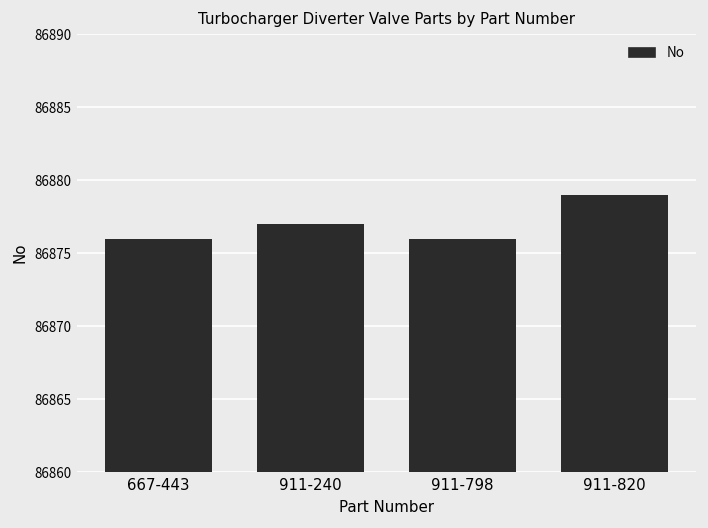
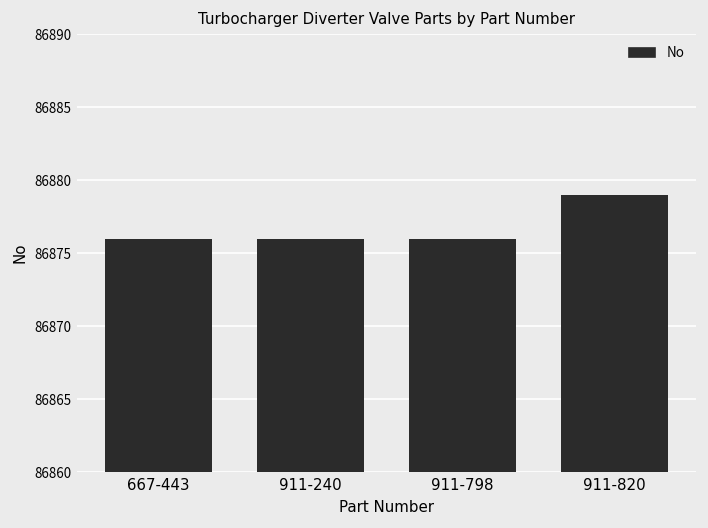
  {
    "667-443": 86876,
-   "911-240": 86877,
+   "911-240": 86876,
    "911-798": 86876,
    "911-820": 86879
  }
